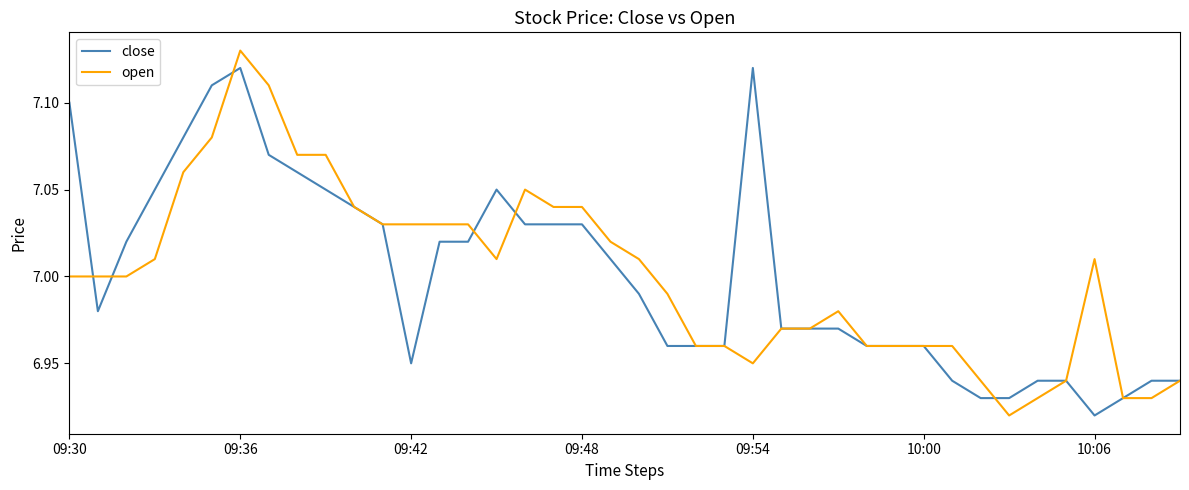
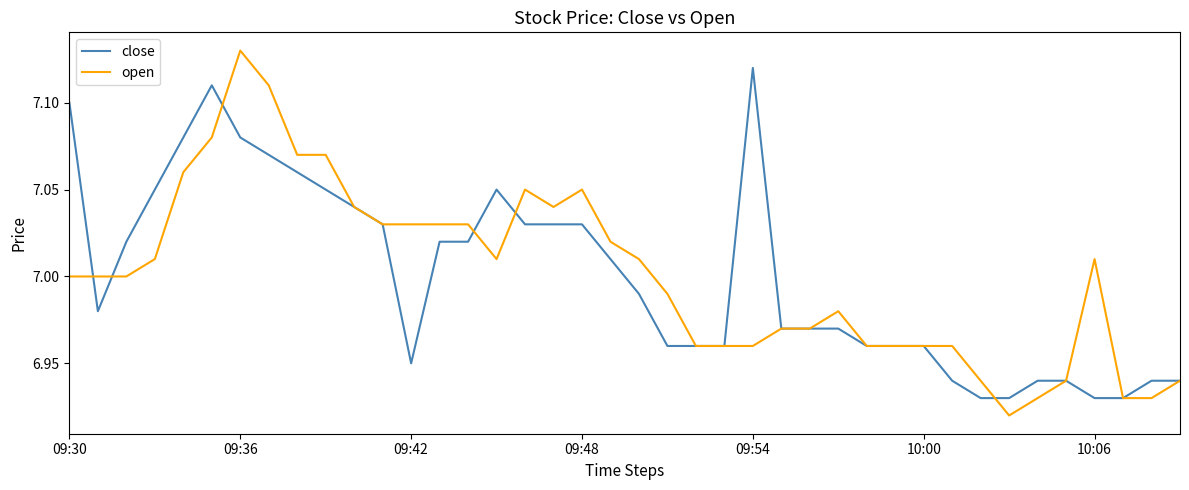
  {
    "close": {
      "09:30": 7.10,
-     "09:36": 7.12,
+     "09:36": 7.08,
      "09:42": 6.95,
      "09:48": 7.03,
      "09:54": 7.12,
-     "10:06": 6.92
+     "10:06": 6.93
    },
    "open": {
      "09:30": 7.00,
      "09:36": 7.13,
      "09:42": 7.03,
-     "09:48": 7.04,
-     "09:54": 6.95,
+     "09:48": 7.05,
+     "09:54": 6.96,
      "10:06": 7.01
    }
  }
